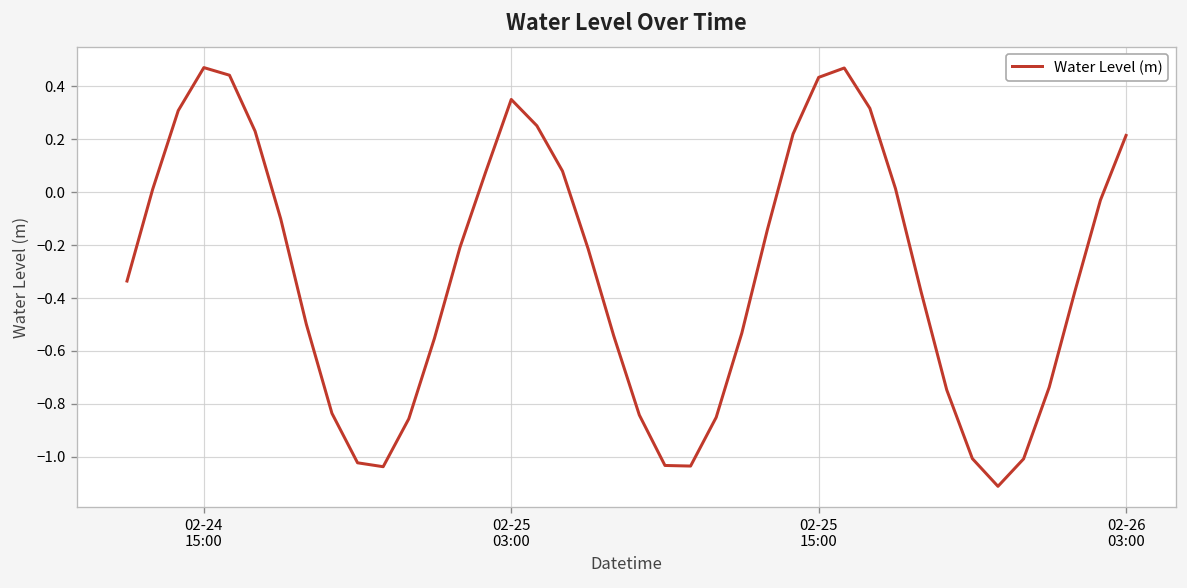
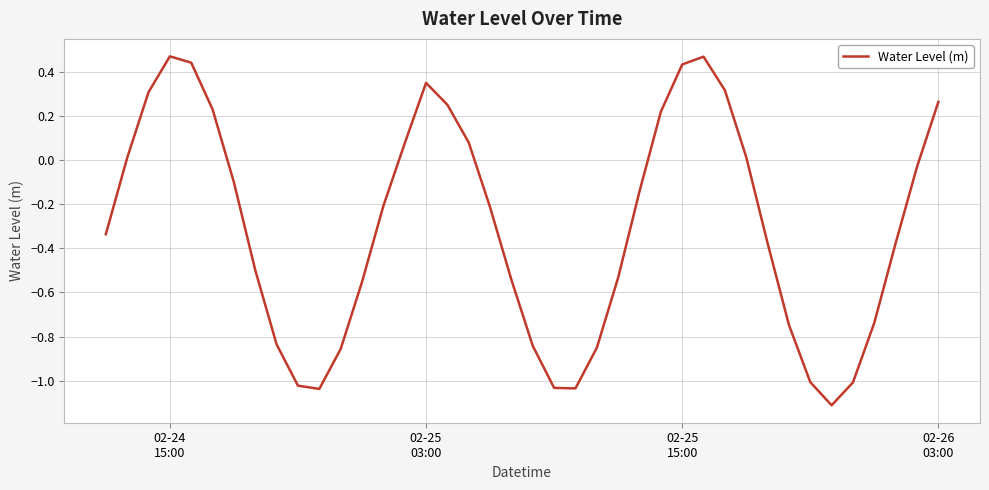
  {
    "02-24 15:00": 0.47,
    "02-25 03:00": 0.35,
    "02-25 15:00": 0.43,
-   "02-26 03:00": 0.21
+   "02-26 03:00": 0.26
  }
